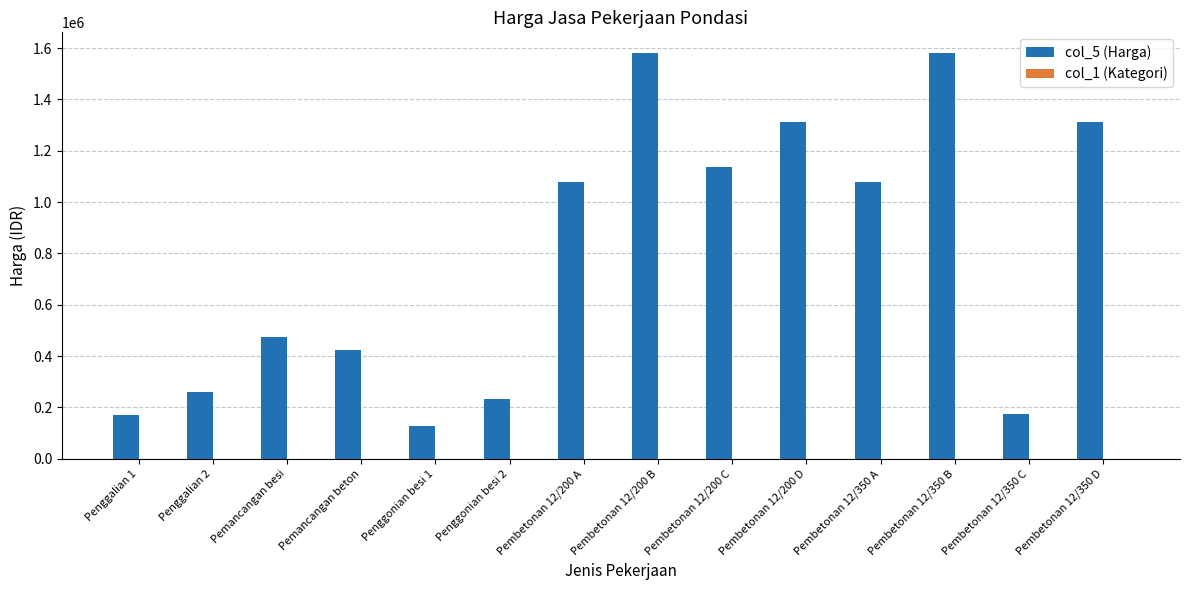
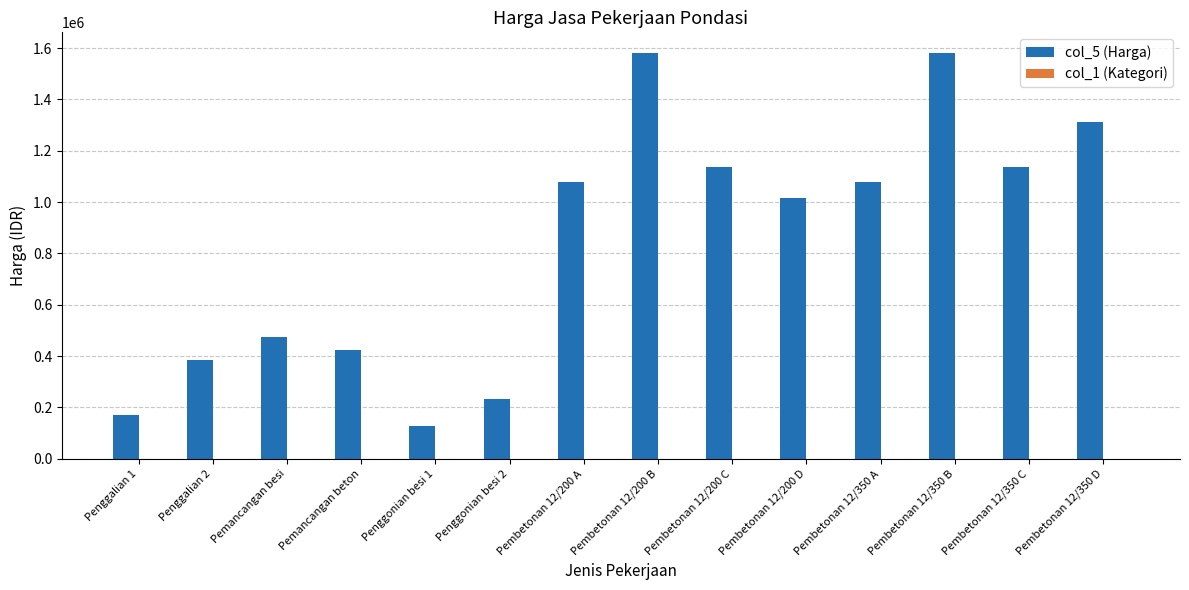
  {
    "col_5 (Harga)": {
      "Penggalian 1": 170000,
-     "Penggalian 2": 260000,
+     "Penggalian 2": 380000,
      "Pemancangan besi": 480000,
      "Pemancangan beton": 420000,
      "Penggonian besi 1": 130000,
      "Penggonian besi 2": 230000,
      "Pembetonan 12/200 A": 1080000,
      "Pembetonan 12/200 B": 1580000,
      "Pembetonan 12/200 C": 1140000,
-     "Pembetonan 12/200 D": 1310000,
+     "Pembetonan 12/200 D": 1020000,
      "Pembetonan 12/350 A": 1080000,
      "Pembetonan 12/350 B": 1580000,
-     "Pembetonan 12/350 C": 170000,
+     "Pembetonan 12/350 C": 1140000,
      "Pembetonan 12/350 D": 1310000
    }
  }
